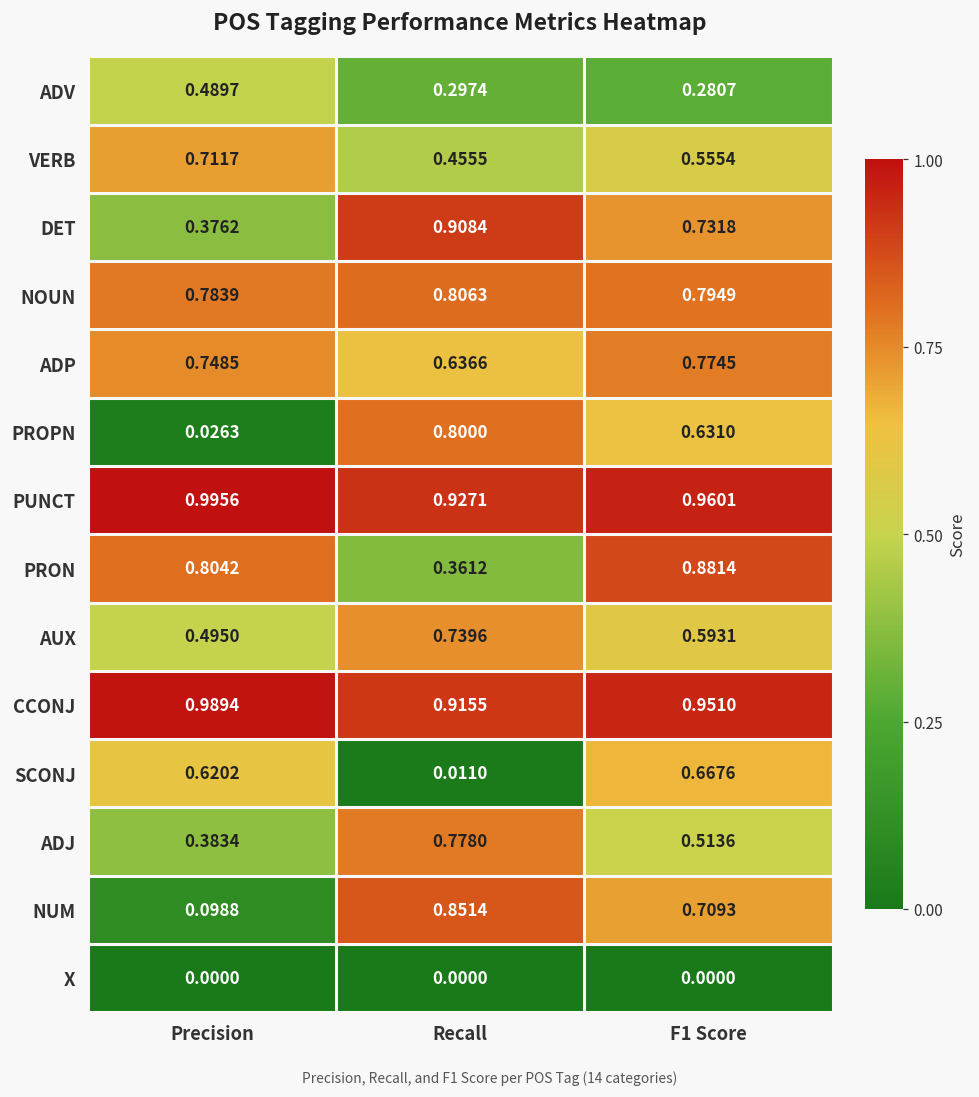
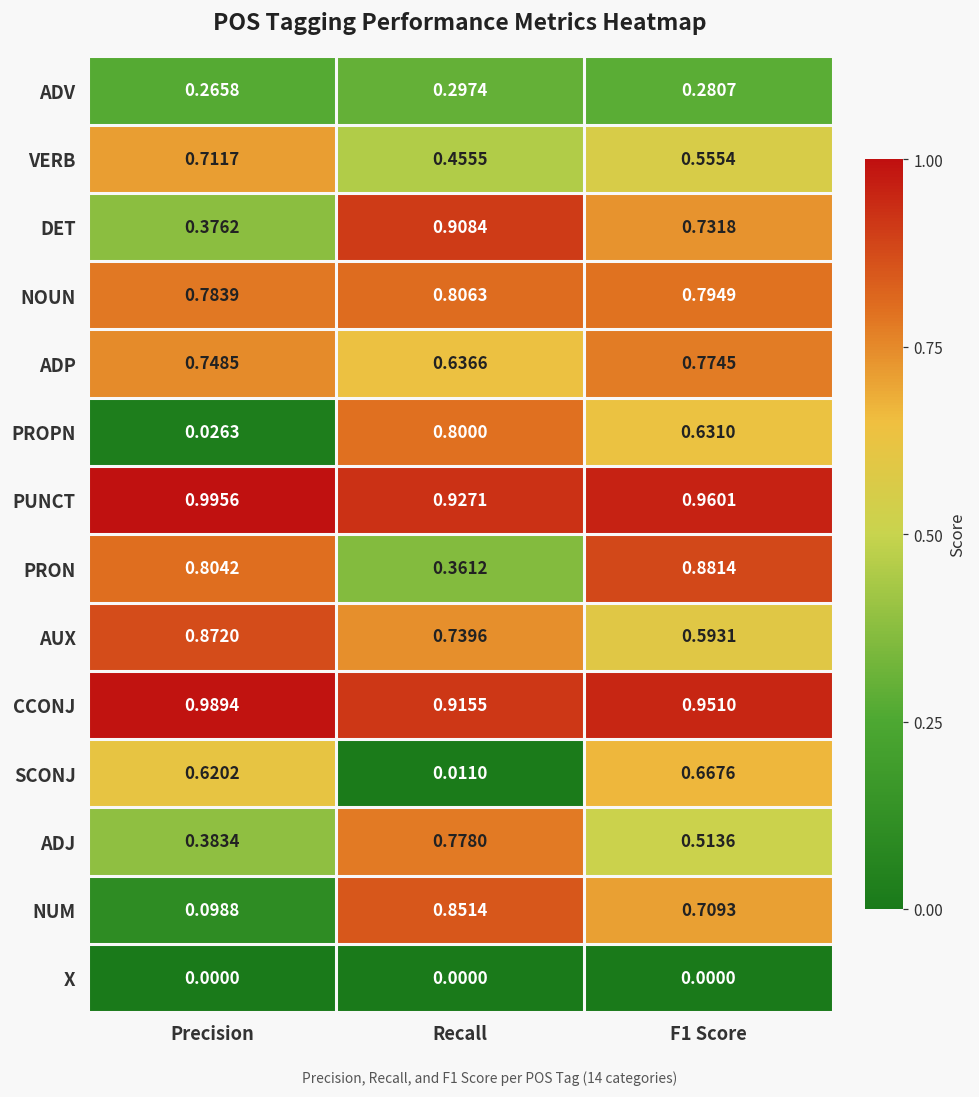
  {
    "ADV": {
-     "Precision": 0.4897,
+     "Precision": 0.2658,
      "Recall": 0.2974,
      "F1 Score": 0.2807
    },
    "VERB": {
      "Precision": 0.7117,
      "Recall": 0.4555,
      "F1 Score": 0.5554
    },
    "DET": {
      "Precision": 0.3762,
      "Recall": 0.9084,
      "F1 Score": 0.7318
    },
    "NOUN": {
      "Precision": 0.7839,
      "Recall": 0.8063,
      "F1 Score": 0.7949
    },
    "ADP": {
      "Precision": 0.7485,
      "Recall": 0.6366,
      "F1 Score": 0.7745
    },
    "PROPN": {
      "Precision": 0.0263,
      "Recall": 0.8000,
      "F1 Score": 0.6310
    },
    "PUNCT": {
      "Precision": 0.9956,
      "Recall": 0.9271,
      "F1 Score": 0.9601
    },
    "PRON": {
      "Precision": 0.8042,
      "Recall": 0.3612,
      "F1 Score": 0.8814
    },
    "AUX": {
-     "Precision": 0.4950,
+     "Precision": 0.8720,
      "Recall": 0.7396,
      "F1 Score": 0.5931
    },
    "CCONJ": {
      "Precision": 0.9894,
      "Recall": 0.9155,
      "F1 Score": 0.9510
    },
    "SCONJ": {
      "Precision": 0.6202,
      "Recall": 0.0110,
      "F1 Score": 0.6676
    },
    "ADJ": {
      "Precision": 0.3834,
      "Recall": 0.7780,
      "F1 Score": 0.5136
    },
    "NUM": {
      "Precision": 0.0988,
      "Recall": 0.8514,
      "F1 Score": 0.7093
    },
    "X": {
      "Precision": 0.0000,
      "Recall": 0.0000,
      "F1 Score": 0.0000
    }
  }
